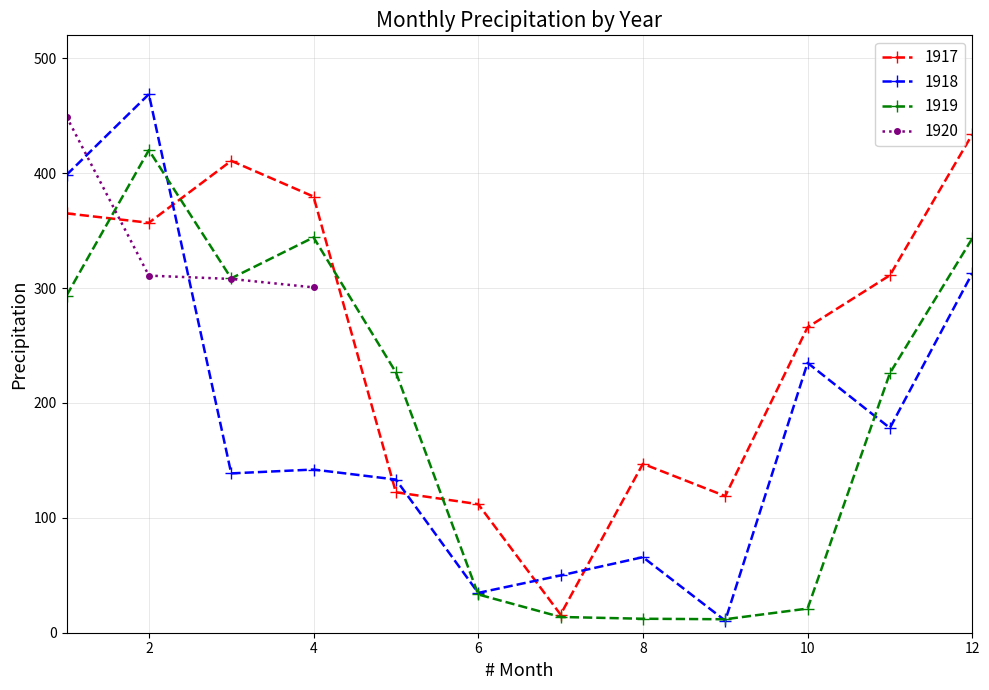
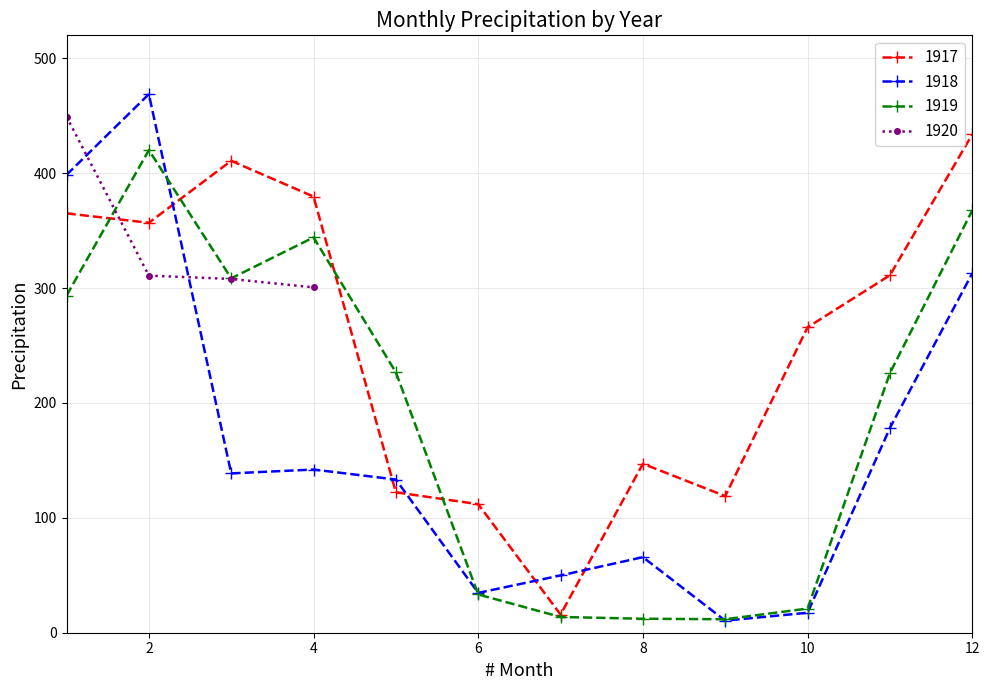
  {
    "1917": {
      "2": 357,
      "4": 380,
      "6": 112,
      "8": 147,
      "10": 266,
      "12": 434
    },
    "1918": {
      "2": 469,
      "4": 142,
      "8": 66,
-     "10": 235,
+     "10": 17,
      "12": 313
    },
    "1919": {
      "2": 420,
      "4": 344,
      "8": 12,
      "10": 21,
-     "12": 343
+     "12": 368
    },
    "1920": {
      "2": 311,
      "4": 301
    }
  }
